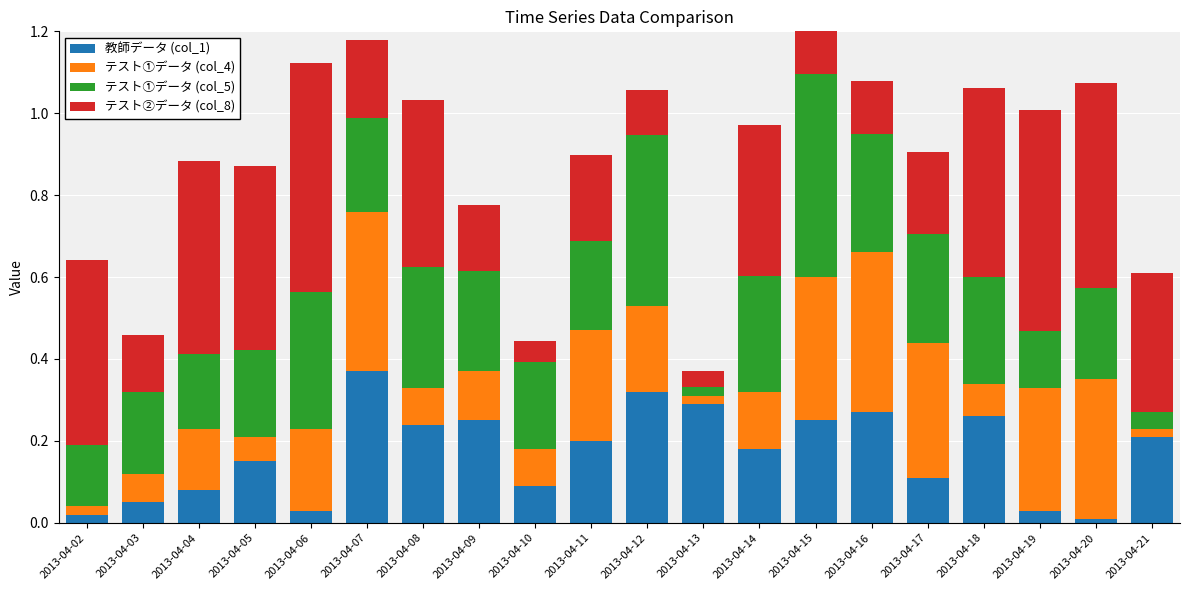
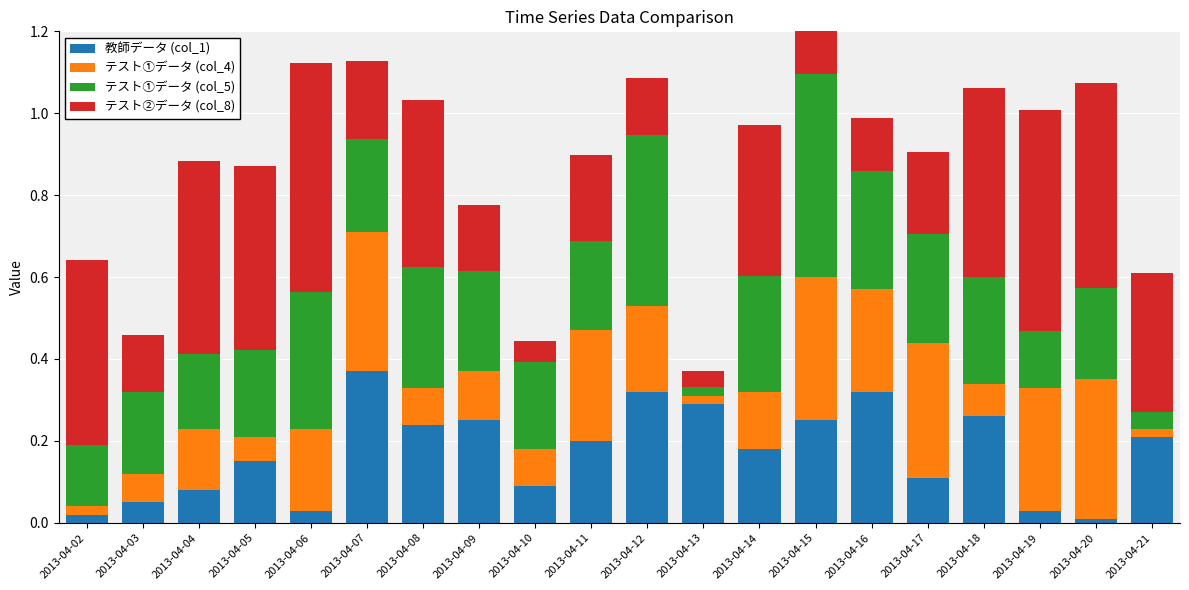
  {
    "教師データ (col_1)": {
      "2013-04-02": 0.02,
      "2013-04-03": 0.05,
      "2013-04-04": 0.08,
      "2013-04-05": 0.15,
      "2013-04-06": 0.03,
      "2013-04-07": 0.37,
      "2013-04-08": 0.24,
      "2013-04-09": 0.25,
      "2013-04-10": 0.09,
      "2013-04-11": 0.20,
      "2013-04-12": 0.32,
      "2013-04-13": 0.29,
      "2013-04-14": 0.18,
      "2013-04-15": 0.25,
-     "2013-04-16": 0.27,
+     "2013-04-16": 0.32,
      "2013-04-17": 0.11,
      "2013-04-18": 0.26,
      "2013-04-19": 0.03,
      "2013-04-20": 0.01,
      "2013-04-21": 0.21
    },
    "テスト①データ (col_4)": {
      "2013-04-02": 0.02,
      "2013-04-03": 0.07,
      "2013-04-04": 0.15,
      "2013-04-05": 0.06,
      "2013-04-06": 0.20,
-     "2013-04-07": 0.39,
+     "2013-04-07": 0.34,
      "2013-04-08": 0.09,
      "2013-04-09": 0.12,
      "2013-04-10": 0.09,
      "2013-04-11": 0.27,
      "2013-04-12": 0.21,
      "2013-04-13": 0.02,
      "2013-04-14": 0.14,
      "2013-04-15": 0.35,
-     "2013-04-16": 0.39,
+     "2013-04-16": 0.25,
      "2013-04-17": 0.33,
      "2013-04-18": 0.08,
      "2013-04-19": 0.30,
      "2013-04-20": 0.34,
      "2013-04-21": 0.02
    },
    "テスト①データ (col_5)": {
      "2013-04-02": 0.15,
      "2013-04-03": 0.20,
      "2013-04-04": 0.18,
      "2013-04-05": 0.21,
      "2013-04-06": 0.33,
      "2013-04-07": 0.23,
      "2013-04-08": 0.29,
      "2013-04-09": 0.25,
      "2013-04-10": 0.21,
      "2013-04-11": 0.22,
      "2013-04-12": 0.42,
      "2013-04-13": 0.02,
      "2013-04-14": 0.28,
      "2013-04-15": 0.50,
      "2013-04-16": 0.29,
      "2013-04-17": 0.27,
      "2013-04-18": 0.26,
      "2013-04-19": 0.14,
      "2013-04-20": 0.22,
      "2013-04-21": 0.04
    },
    "テスト②データ (col_8)": {
      "2013-04-02": 0.45,
      "2013-04-03": 0.14,
      "2013-04-04": 0.47,
      "2013-04-05": 0.45,
      "2013-04-06": 0.56,
      "2013-04-07": 0.19,
      "2013-04-08": 0.41,
      "2013-04-09": 0.16,
      "2013-04-10": 0.05,
      "2013-04-11": 0.21,
-     "2013-04-12": 0.11,
+     "2013-04-12": 0.14,
      "2013-04-13": 0.04,
      "2013-04-14": 0.37,
      "2013-04-16": 0.13,
      "2013-04-17": 0.20,
      "2013-04-18": 0.46,
      "2013-04-19": 0.54,
      "2013-04-20": 0.50,
      "2013-04-21": 0.34
    }
  }
